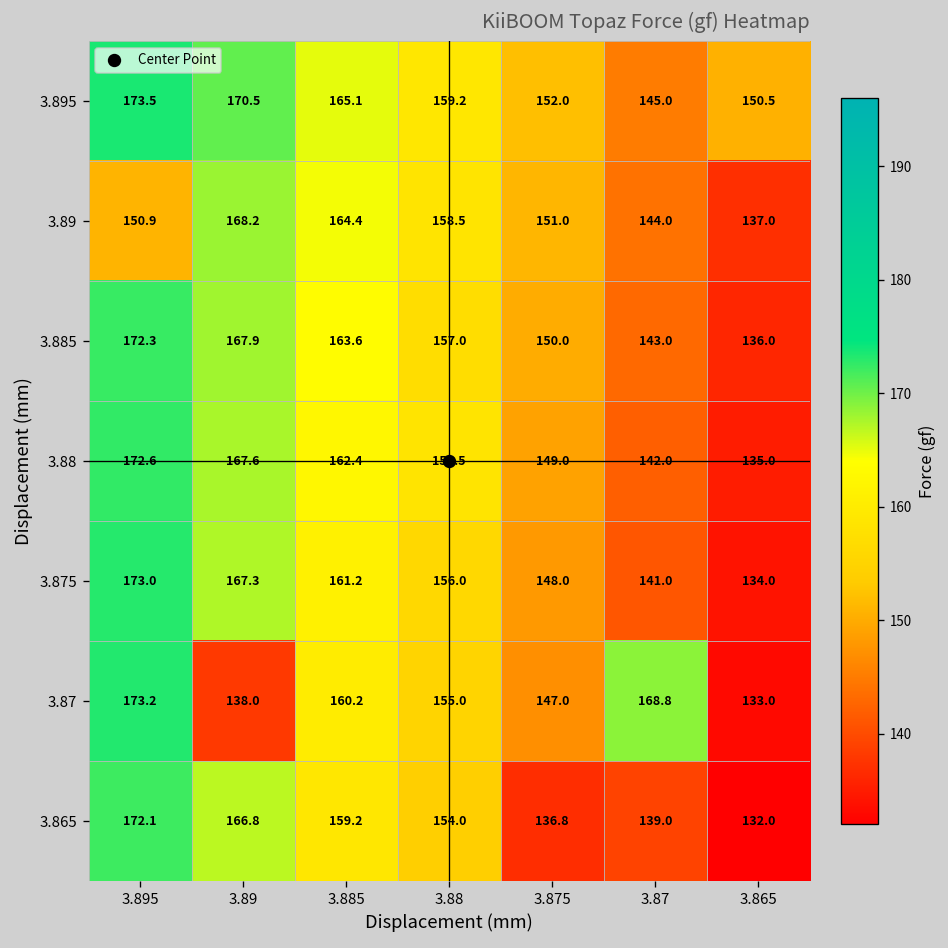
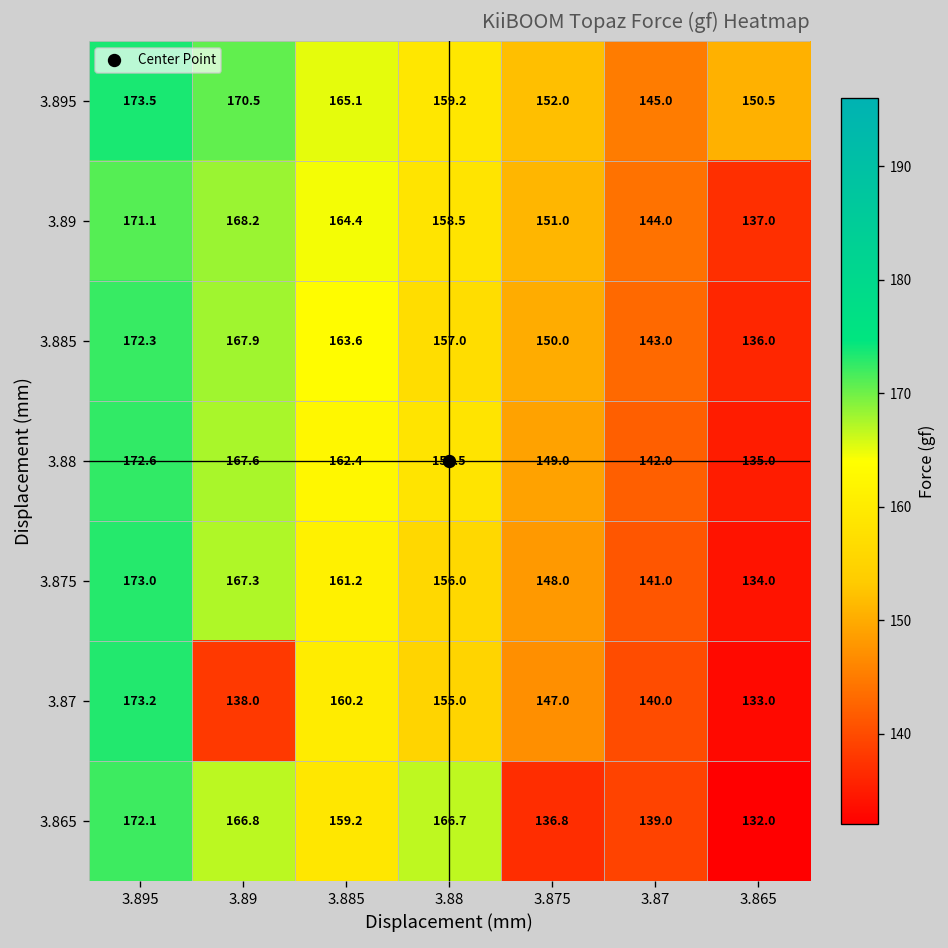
  {
    "3.895": {
      "3.895": 173.5,
      "3.89": 170.5,
      "3.885": 165.1,
      "3.88": 159.2,
      "3.875": 152.0,
      "3.87": 145.0,
      "3.865": 150.5
    },
    "3.89": {
-     "3.895": 150.9,
+     "3.895": 171.1,
      "3.89": 168.2,
      "3.885": 164.4,
      "3.88": 158.5,
      "3.875": 151.0,
      "3.87": 144.0,
      "3.865": 137.0
    },
    "3.885": {
      "3.895": 172.3,
      "3.89": 167.9,
      "3.885": 163.6,
      "3.88": 157.0,
      "3.875": 150.0,
      "3.87": 143.0,
      "3.865": 136.0
    },
    "3.88": {
      "3.895": 172.6,
      "3.89": 167.6,
      "3.885": 162.4,
      "3.875": 149.0,
      "3.87": 142.0,
      "3.865": 135.0
    },
    "3.875": {
      "3.895": 173.0,
      "3.89": 167.3,
      "3.885": 161.2,
      "3.88": 156.0,
      "3.875": 148.0,
      "3.87": 141.0,
      "3.865": 134.0
    },
    "3.87": {
      "3.895": 173.2,
      "3.89": 138.0,
      "3.885": 160.2,
      "3.88": 155.0,
      "3.875": 147.0,
-     "3.87": 168.8,
+     "3.87": 140.0,
      "3.865": 133.0
    },
    "3.865": {
      "3.895": 172.1,
      "3.89": 166.8,
      "3.885": 159.2,
-     "3.88": 154.0,
+     "3.88": 166.7,
      "3.875": 136.8,
      "3.87": 139.0,
      "3.865": 132.0
    }
  }
